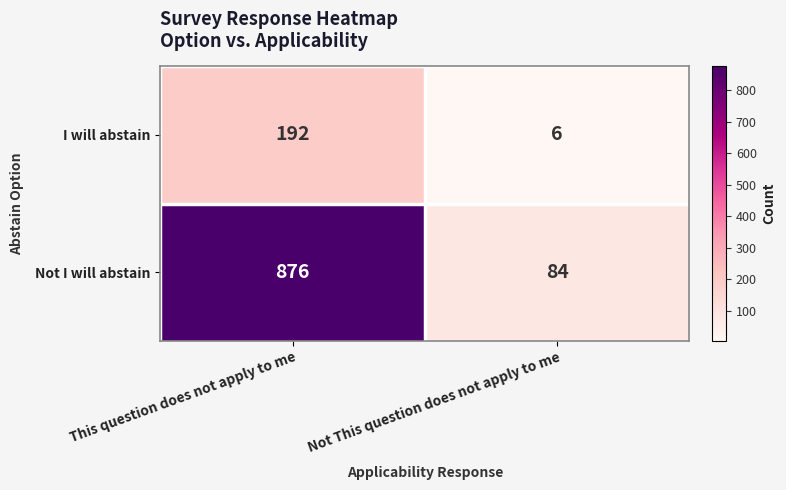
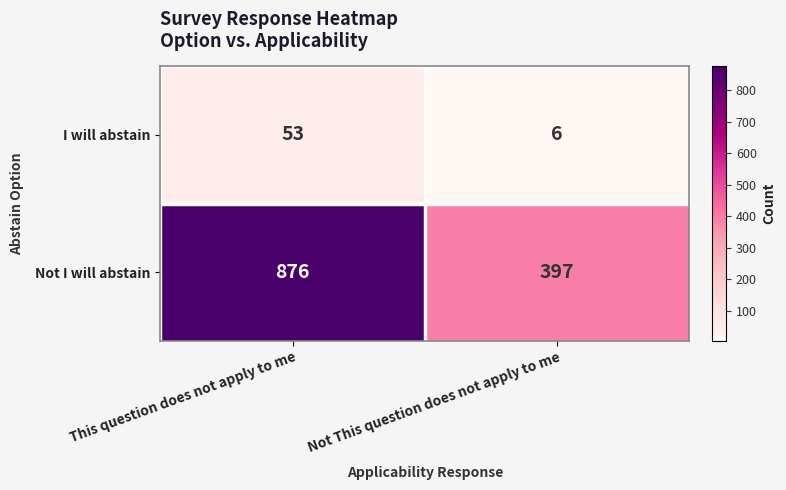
  {
    "I will abstain": {
-     "This question does not apply to me": 192,
+     "This question does not apply to me": 53,
      "Not This question does not apply to me": 6
    },
    "Not I will abstain": {
      "This question does not apply to me": 876,
-     "Not This question does not apply to me": 84
+     "Not This question does not apply to me": 397
    }
  }
